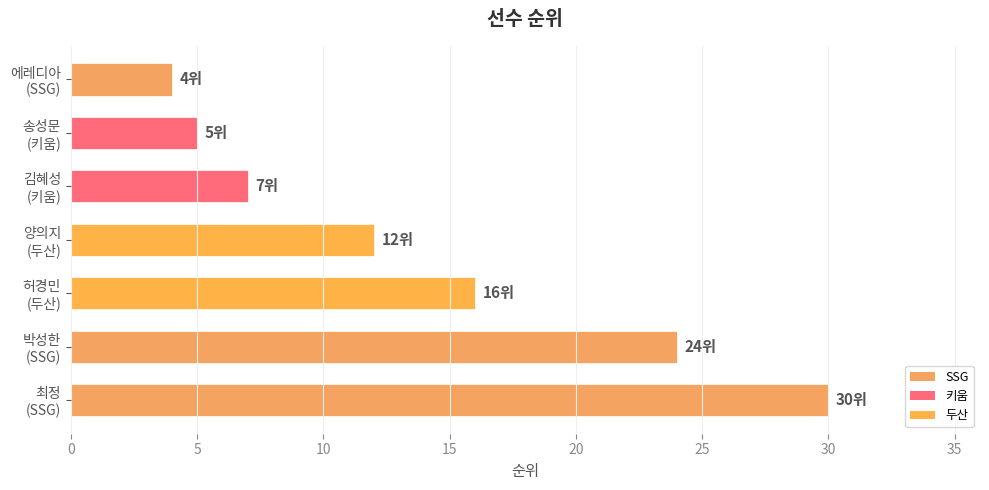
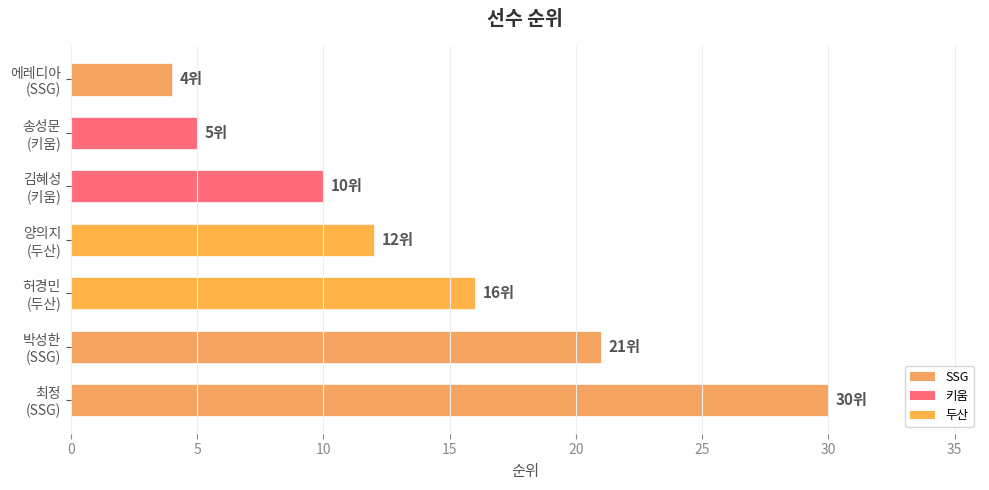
  {
    "에레디아 (SSG)": "4위",
    "송성문 (키움)": "5위",
-   "김혜성 (키움)": "7위",
+   "김혜성 (키움)": "10위",
    "양의지 (두산)": "12위",
    "허경민 (두산)": "16위",
-   "박성한 (SSG)": "24위",
+   "박성한 (SSG)": "21위",
    "최정 (SSG)": "30위"
  }
